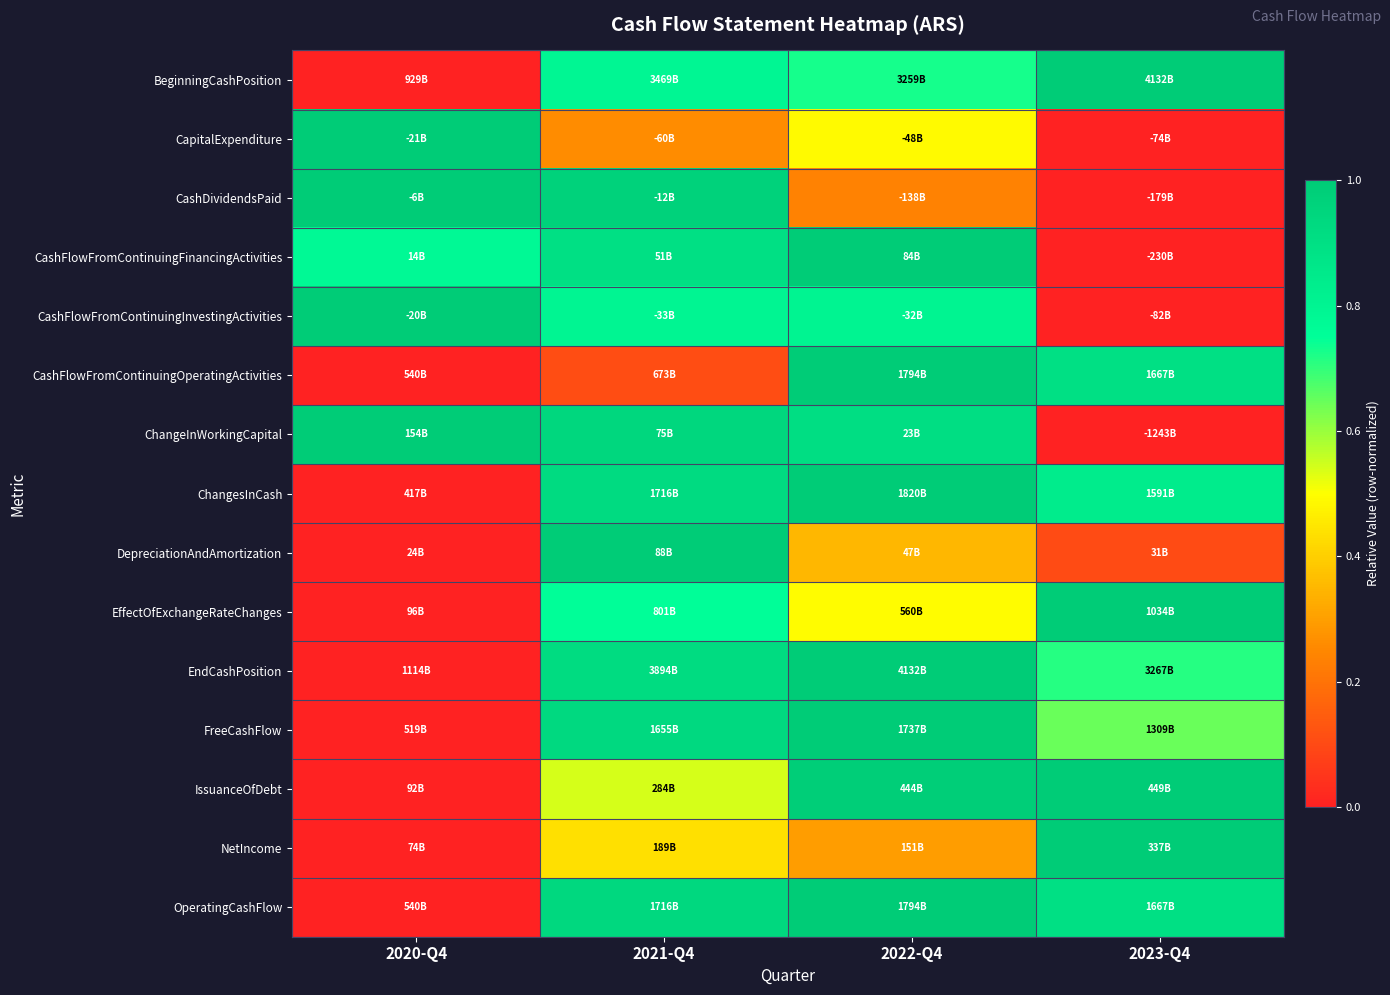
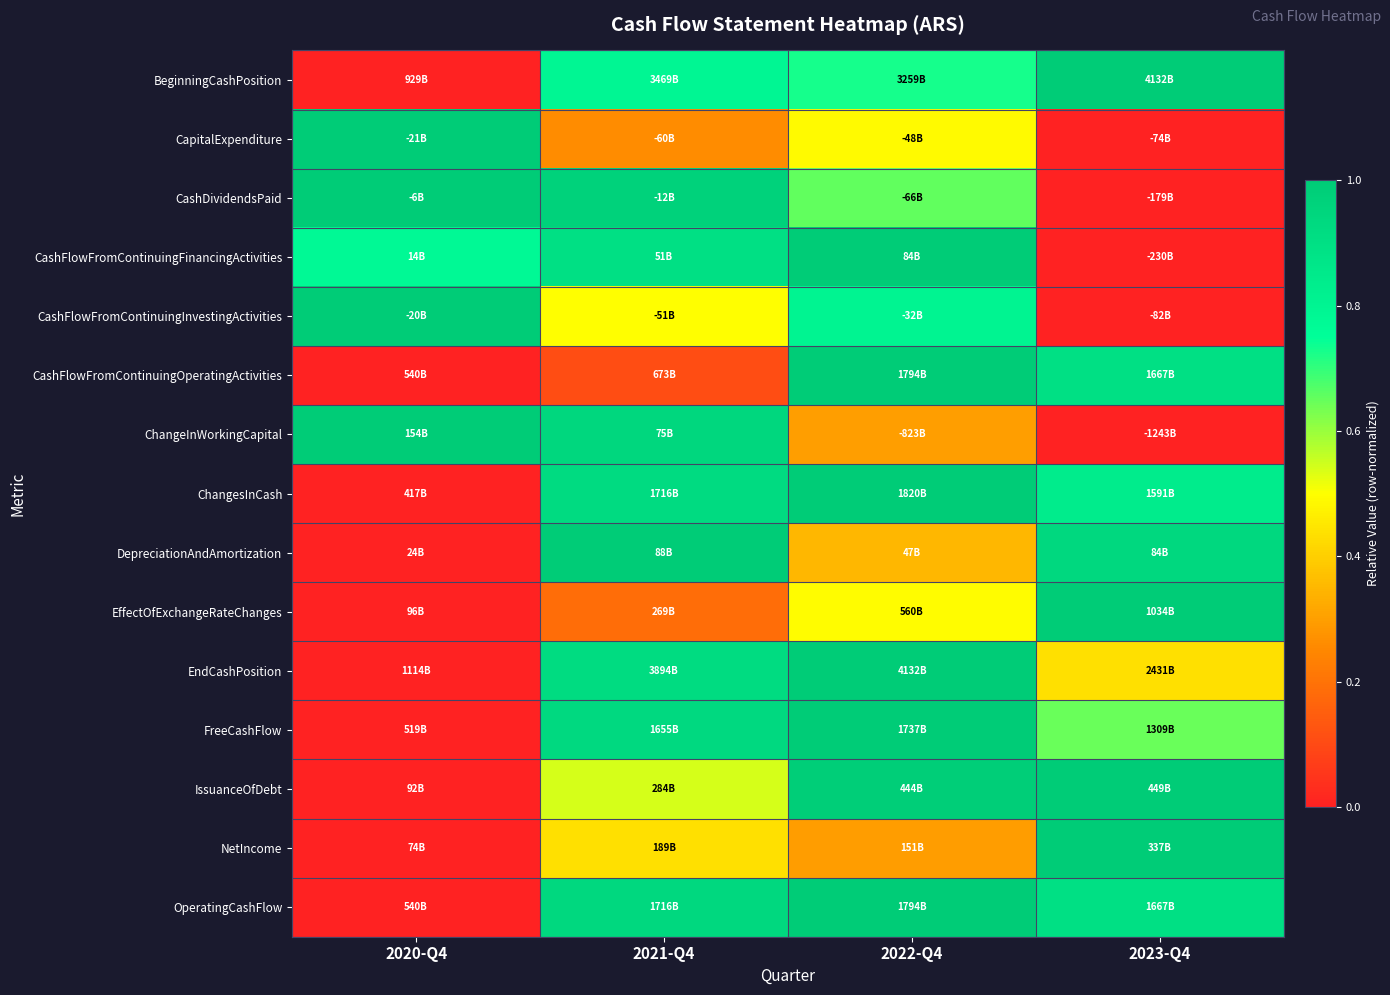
  {
    "BeginningCashPosition": {
      "2020-Q4": "929B",
      "2021-Q4": "3469B",
      "2022-Q4": "3259B",
      "2023-Q4": "4132B"
    },
    "CapitalExpenditure": {
      "2020-Q4": "-21B",
      "2021-Q4": "-60B",
      "2022-Q4": "-48B",
      "2023-Q4": "-74B"
    },
    "CashDividendsPaid": {
      "2020-Q4": "-6B",
      "2021-Q4": "-12B",
-     "2022-Q4": "-138B",
+     "2022-Q4": "-66B",
      "2023-Q4": "-179B"
    },
    "CashFlowFromContinuingFinancingActivities": {
      "2020-Q4": "14B",
      "2021-Q4": "51B",
      "2022-Q4": "84B",
      "2023-Q4": "-230B"
    },
    "CashFlowFromContinuingInvestingActivities": {
      "2020-Q4": "-20B",
-     "2021-Q4": "-33B",
+     "2021-Q4": "-51B",
      "2022-Q4": "-32B",
      "2023-Q4": "-82B"
    },
    "CashFlowFromContinuingOperatingActivities": {
      "2020-Q4": "540B",
      "2021-Q4": "673B",
      "2022-Q4": "1794B",
      "2023-Q4": "1667B"
    },
    "ChangeInWorkingCapital": {
      "2020-Q4": "154B",
      "2021-Q4": "75B",
-     "2022-Q4": "23B",
+     "2022-Q4": "-823B",
      "2023-Q4": "-1243B"
    },
    "ChangesInCash": {
      "2020-Q4": "417B",
      "2021-Q4": "1716B",
      "2022-Q4": "1820B",
      "2023-Q4": "1591B"
    },
    "DepreciationAndAmortization": {
      "2020-Q4": "24B",
      "2021-Q4": "88B",
      "2022-Q4": "47B",
-     "2023-Q4": "31B"
+     "2023-Q4": "84B"
    },
    "EffectOfExchangeRateChanges": {
      "2020-Q4": "96B",
-     "2021-Q4": "801B",
+     "2021-Q4": "269B",
      "2022-Q4": "560B",
      "2023-Q4": "1034B"
    },
    "EndCashPosition": {
      "2020-Q4": "1114B",
      "2021-Q4": "3894B",
      "2022-Q4": "4132B",
-     "2023-Q4": "3267B"
+     "2023-Q4": "2431B"
    },
    "FreeCashFlow": {
      "2020-Q4": "519B",
      "2021-Q4": "1655B",
      "2022-Q4": "1737B",
      "2023-Q4": "1309B"
    },
    "IssuanceOfDebt": {
      "2020-Q4": "92B",
      "2021-Q4": "284B",
      "2022-Q4": "444B",
      "2023-Q4": "449B"
    },
    "NetIncome": {
      "2020-Q4": "74B",
      "2021-Q4": "189B",
      "2022-Q4": "151B",
      "2023-Q4": "337B"
    },
    "OperatingCashFlow": {
      "2020-Q4": "540B",
      "2021-Q4": "1716B",
      "2022-Q4": "1794B",
      "2023-Q4": "1667B"
    }
  }
